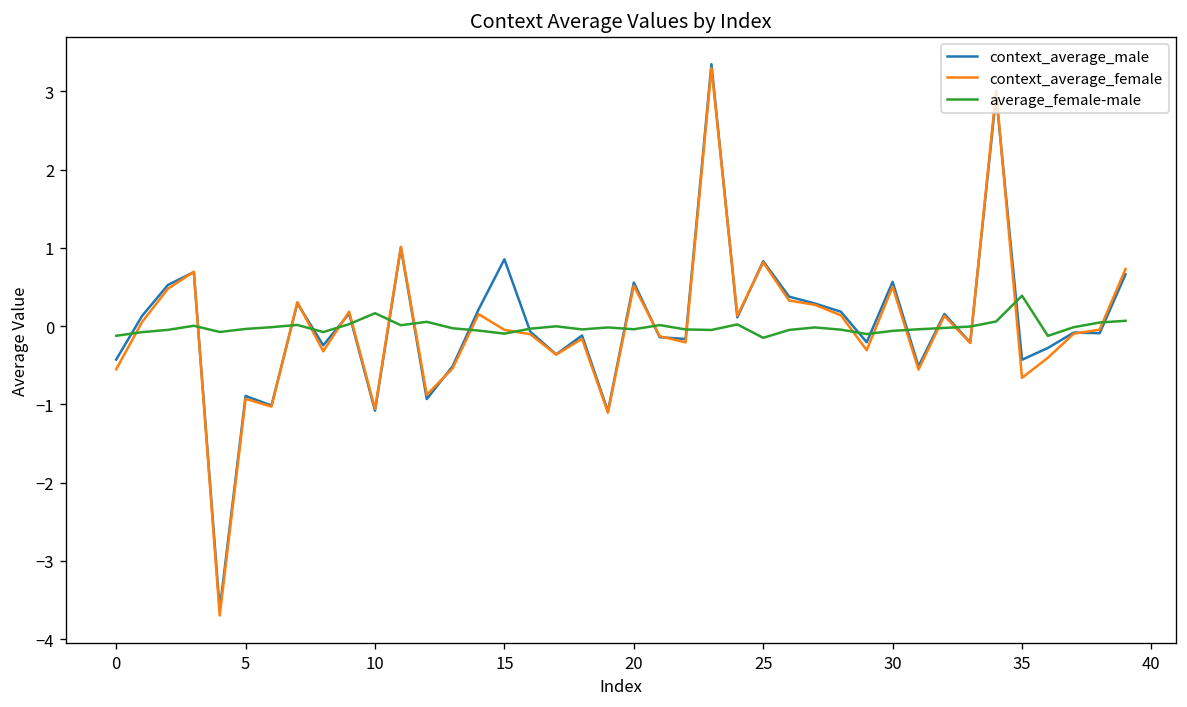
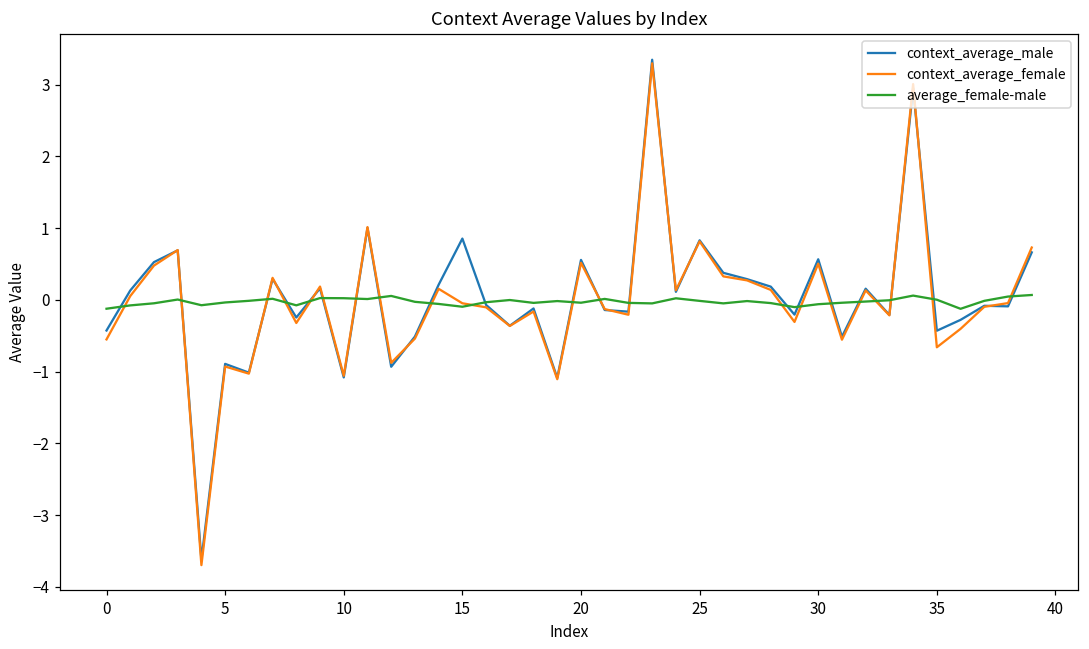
  {
    "context_average_male": {
      "0": -0.4,
      "15": 0.9,
      "20": 0.6,
      "30": 0.6,
      "35": -0.4
    },
    "context_average_female": {
      "0": -0.6,
      "15": 0.0,
      "20": 0.5,
      "30": 0.5,
      "35": -0.7
    },
    "average_female-male": {
      "0": -0.1,
      "5": 0.0,
-     "10": 0.2,
+     "10": 0.0,
      "15": -0.1,
      "20": 0.0,
-     "25": -0.1,
+     "25": 0.0,
      "30": -0.1,
-     "35": 0.4
+     "35": 0.0
    }
  }
